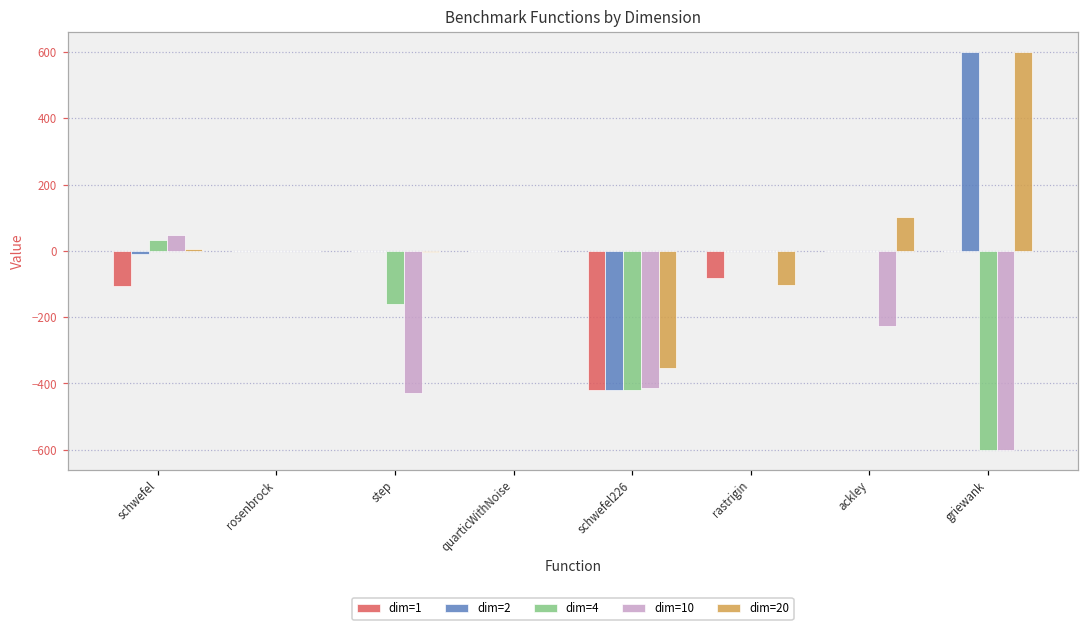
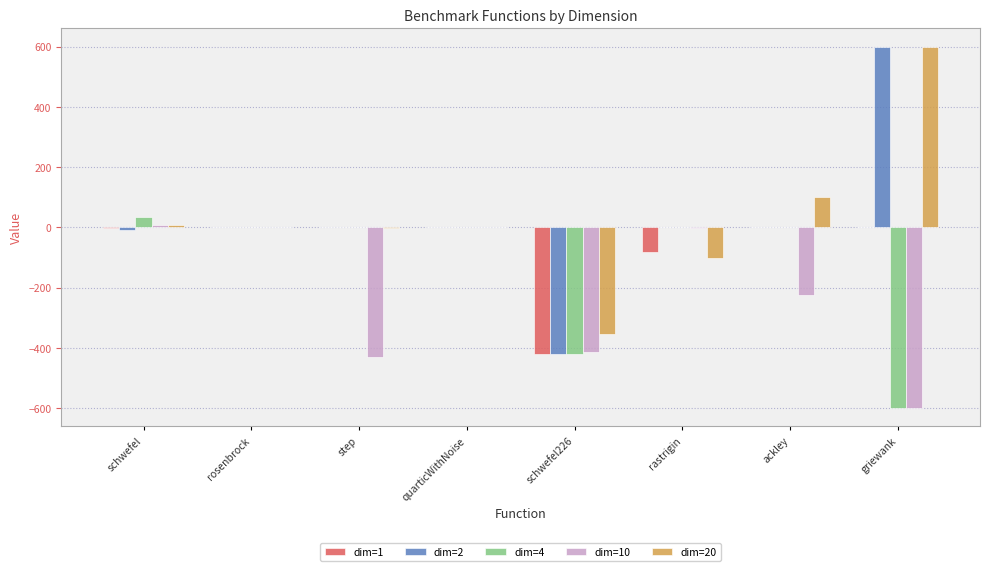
  {
    "dim=1": {
-     "schwefel": -110,
+     "schwefel": 0,
      "schwefel226": -420,
      "rastrigin": -80
    },
    "dim=2": {
      "schwefel226": -420,
      "griewank": 600
    },
    "dim=4": {
      "schwefel": 30,
-     "step": -160,
+     "step": 0,
      "schwefel226": -420,
      "griewank": -600
    },
    "dim=10": {
-     "schwefel": 50,
+     "schwefel": 10,
      "step": -430,
      "schwefel226": -410,
      "ackley": -230,
      "griewank": -600
    },
    "dim=20": {
      "schwefel226": -350,
      "rastrigin": -100,
      "ackley": 100,
      "griewank": 600
    }
  }
